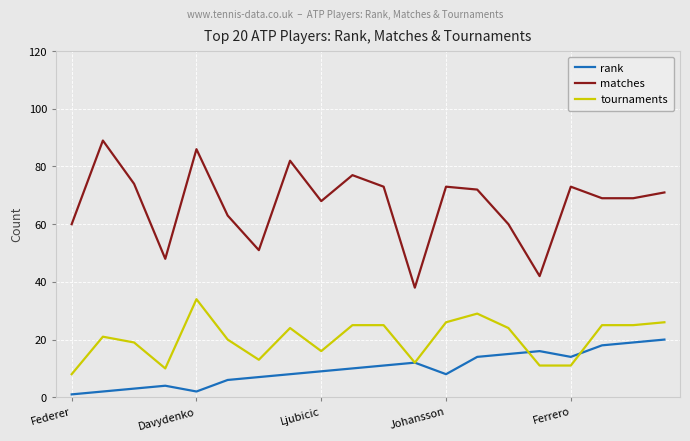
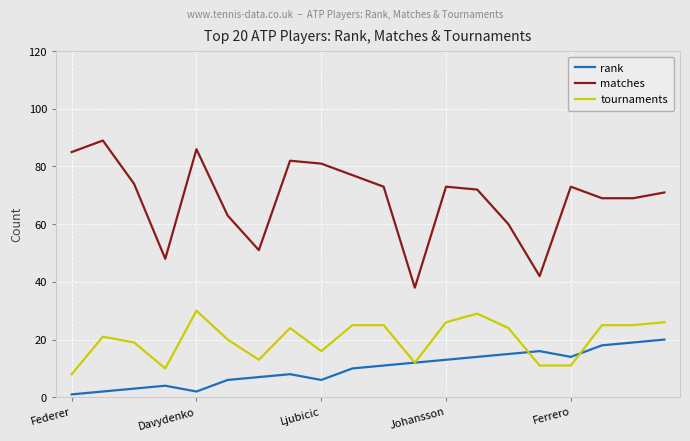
  {
    "rank": {
      "Federer": 1,
      "Davydenko": 2,
-     "Ljubicic": 9,
-     "Johansson": 8,
+     "Ljubicic": 6,
+     "Johansson": 13,
      "Ferrero": 14
    },
    "matches": {
-     "Federer": 60,
+     "Federer": 85,
      "Davydenko": 86,
-     "Ljubicic": 68,
+     "Ljubicic": 81,
      "Johansson": 73,
      "Ferrero": 73
    },
    "tournaments": {
      "Federer": 8,
-     "Davydenko": 34,
+     "Davydenko": 30,
      "Ljubicic": 16,
      "Johansson": 26,
      "Ferrero": 11
    }
  }
